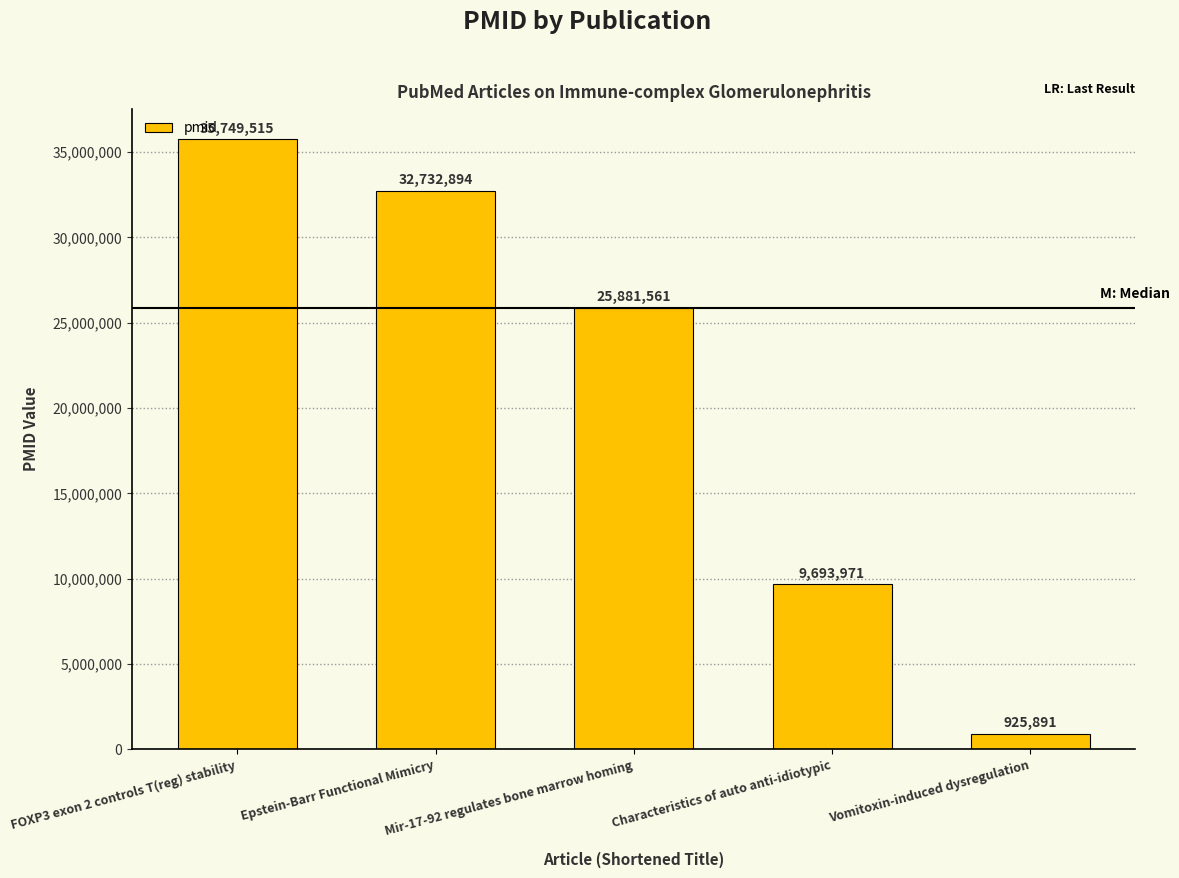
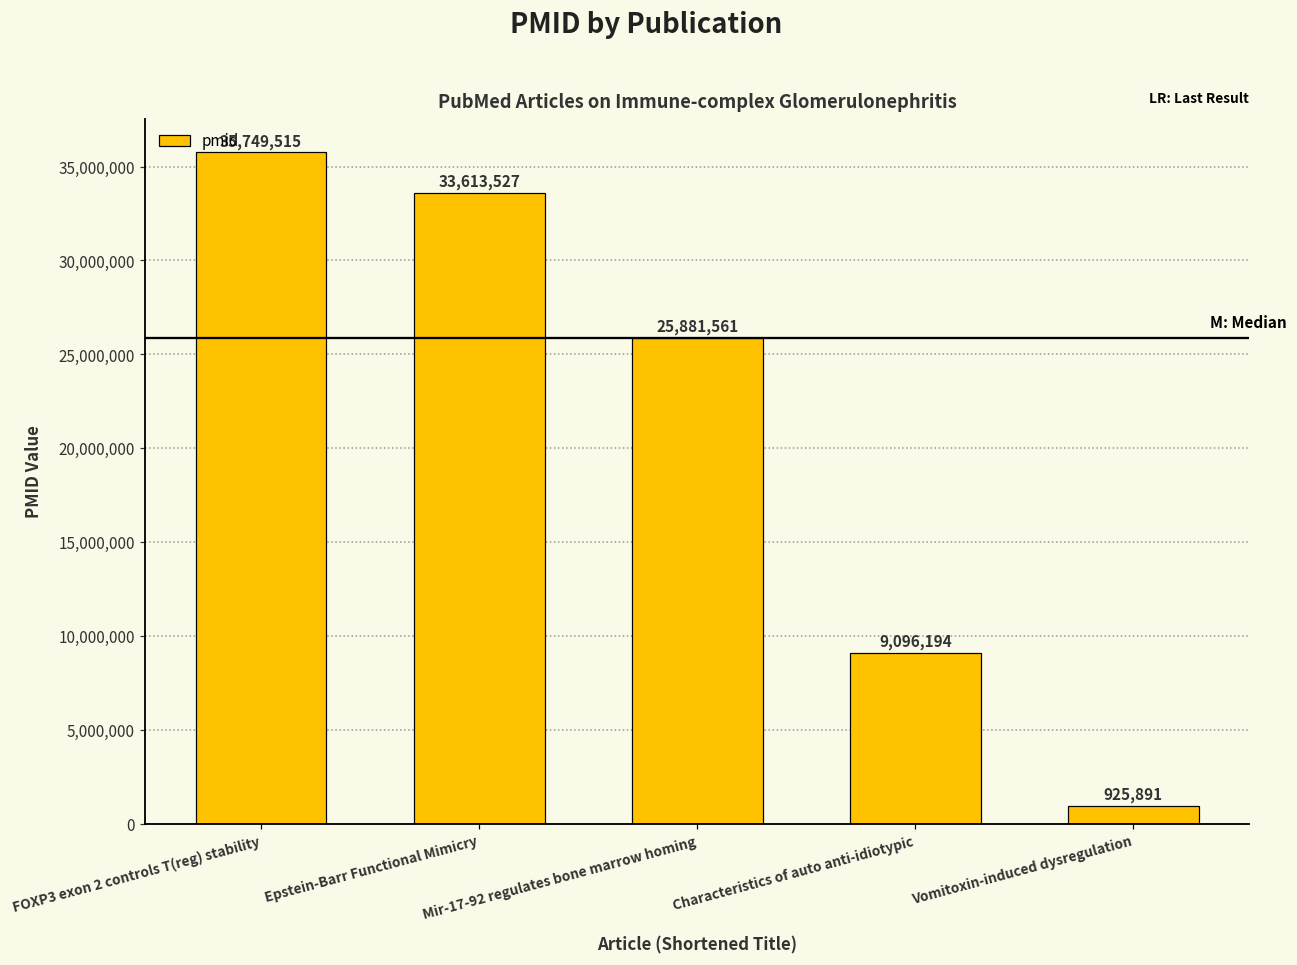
  {
    "FOXP3 exon 2 controls T(reg) stability": "35,749,515",
-   "Epstein-Barr Functional Mimicry": "32,732,894",
+   "Epstein-Barr Functional Mimicry": "33,613,527",
    "Mir-17-92 regulates bone marrow homing": "25,881,561",
-   "Characteristics of auto anti-idiotypic": "9,693,971",
+   "Characteristics of auto anti-idiotypic": "9,096,194",
    "Vomitoxin-induced dysregulation": "925,891"
  }
